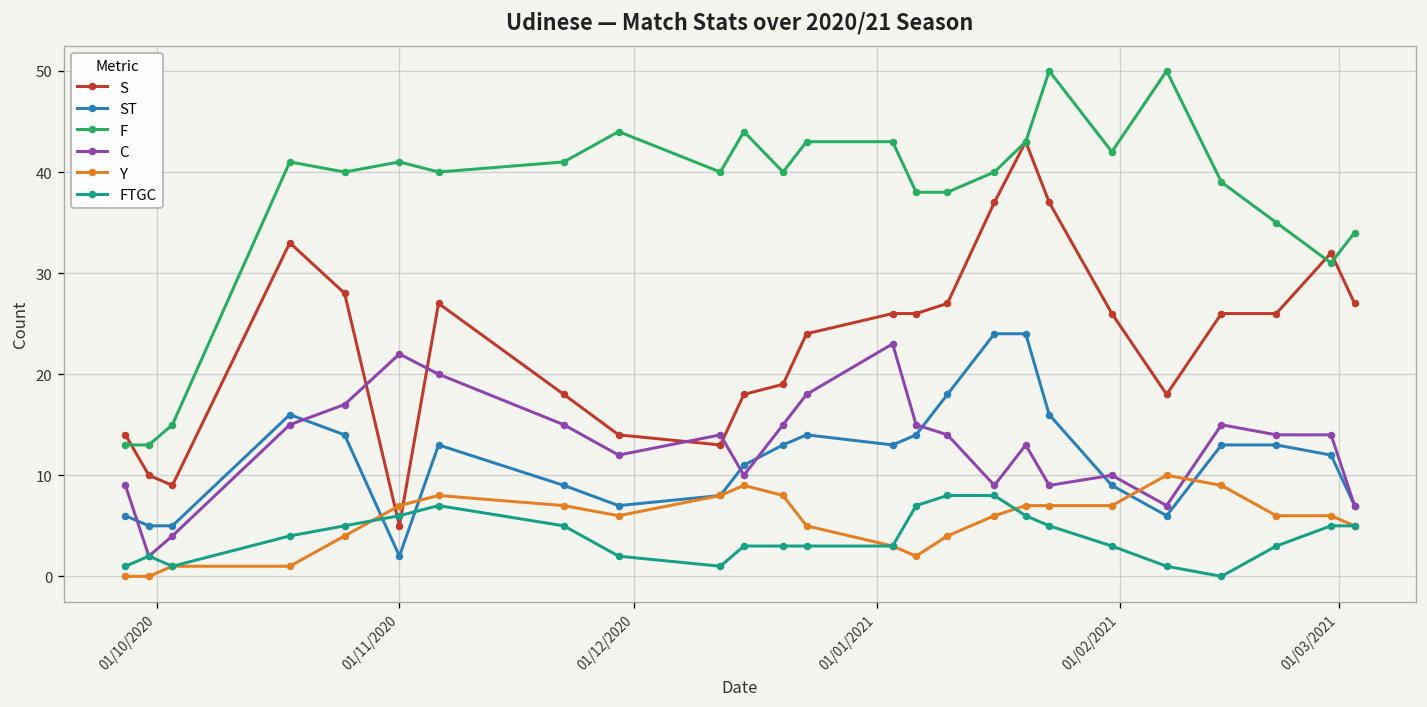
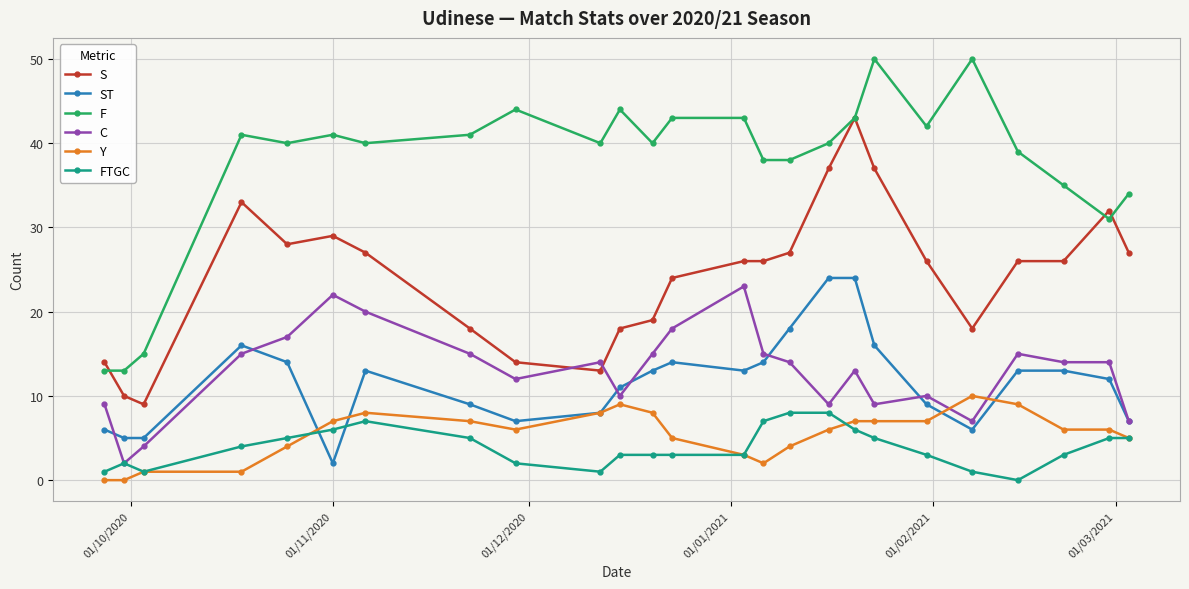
  {
    "S": {
-     "01/11/2020": 5
+     "01/11/2020": 29
    },
    "ST": {
      "01/11/2020": 2
    },
    "C": {
      "01/11/2020": 22
    },
    "Y": {
      "01/11/2020": 7
    }
  }
